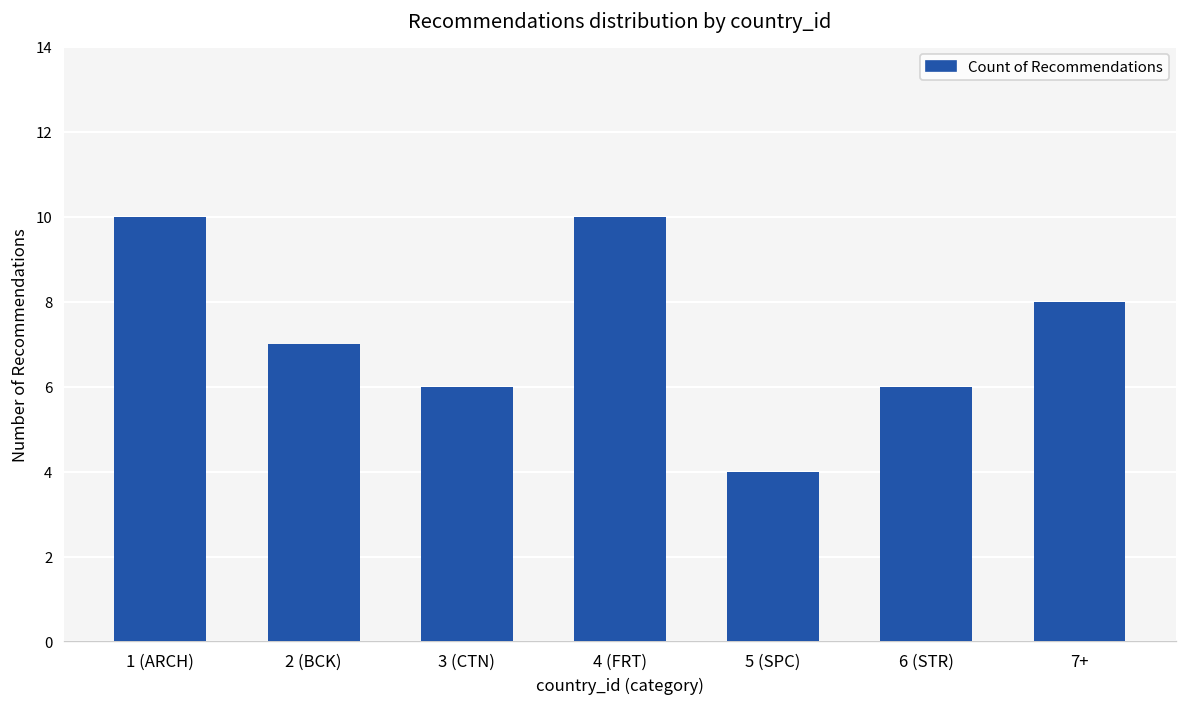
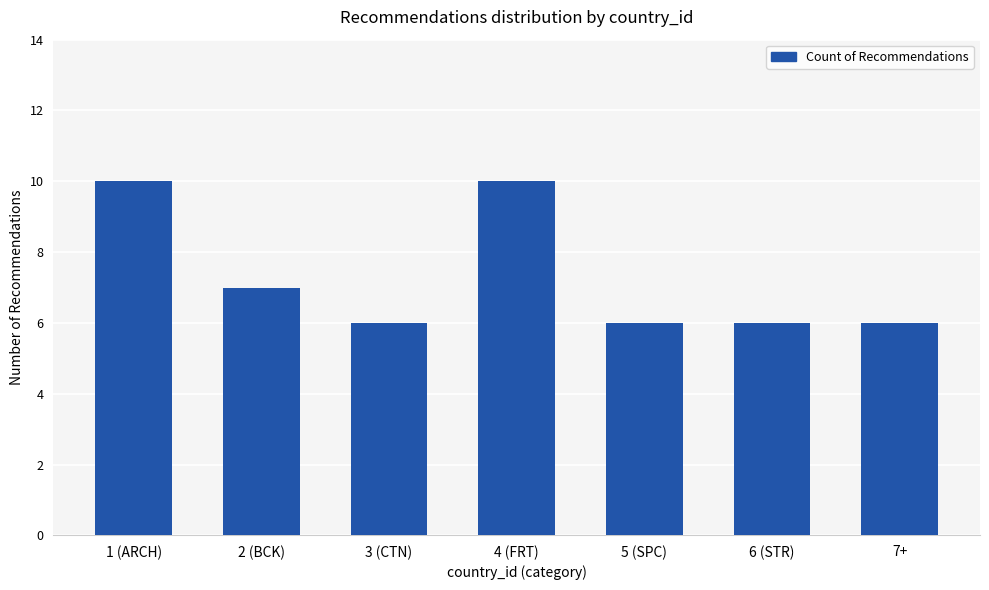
  {
    "1 (ARCH)": 10,
    "2 (BCK)": 7,
    "3 (CTN)": 6,
    "4 (FRT)": 10,
-   "5 (SPC)": 4,
+   "5 (SPC)": 6,
    "6 (STR)": 6,
-   "7+": 8
+   "7+": 6
  }
